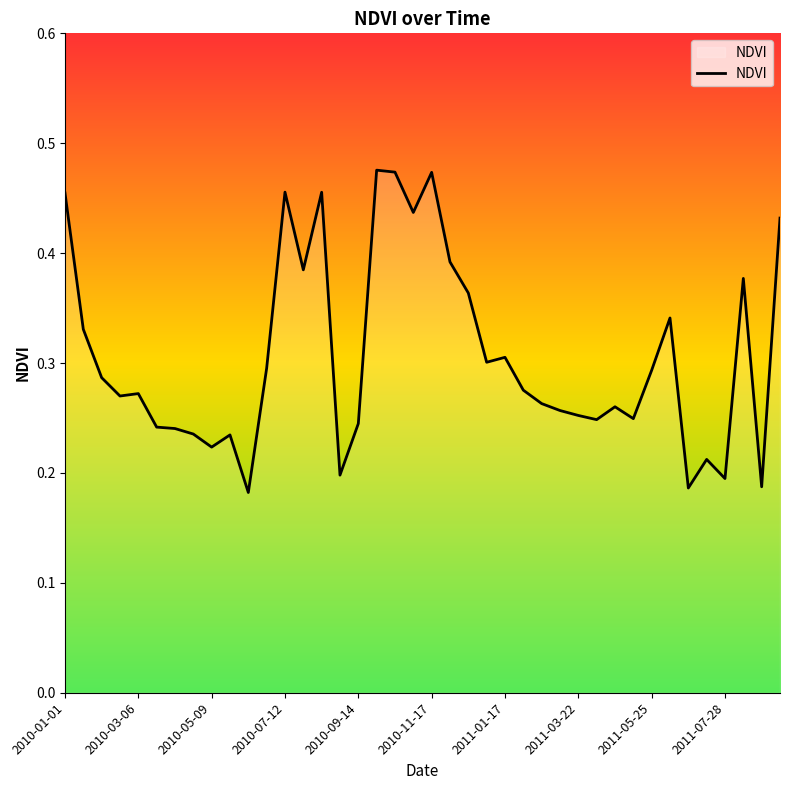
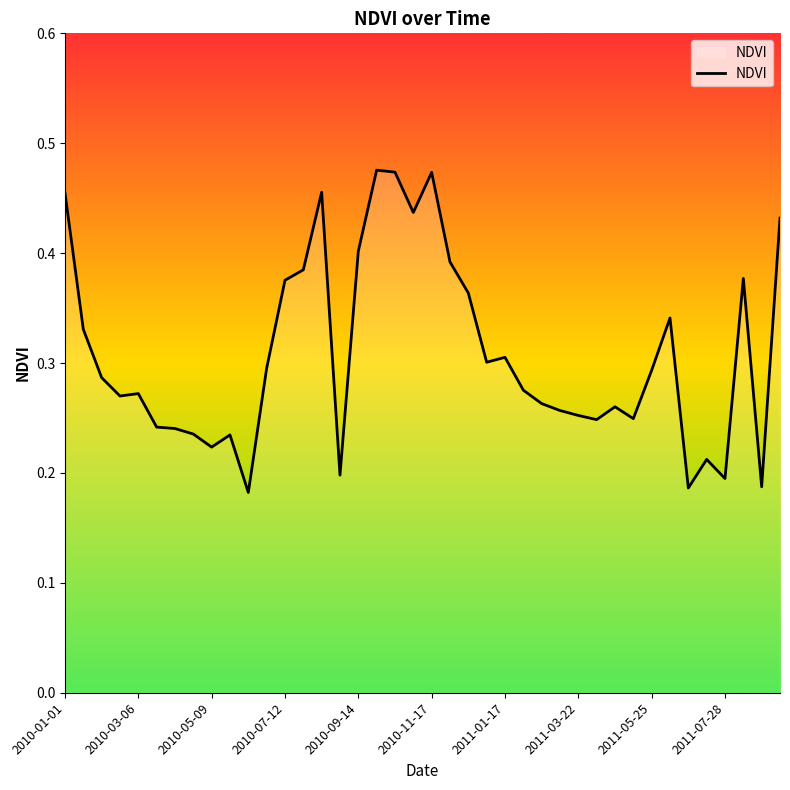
  {
    "2010-01-01": 0.455,
    "2010-03-06": 0.272,
    "2010-05-09": 0.224,
-   "2010-07-12": 0.456,
-   "2010-09-14": 0.245,
+   "2010-07-12": 0.375,
+   "2010-09-14": 0.402,
    "2010-11-17": 0.474,
    "2011-01-17": 0.305,
    "2011-03-22": 0.252,
    "2011-05-25": 0.293,
    "2011-07-28": 0.195
  }
